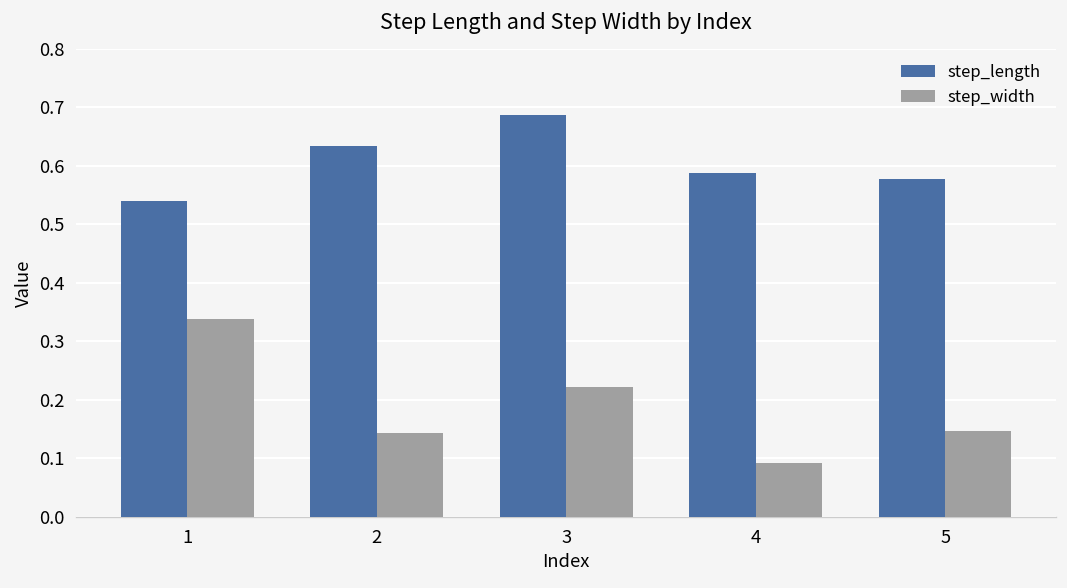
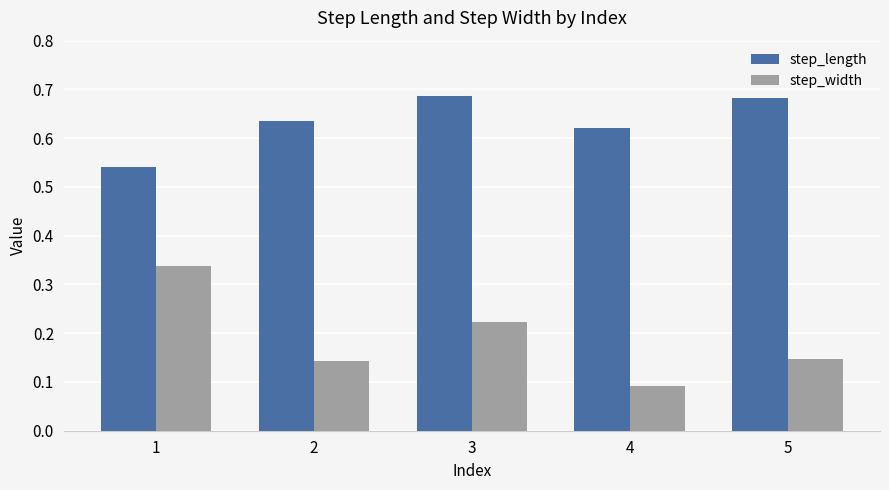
  {
    "step_length": {
      "1": 0.54,
      "2": 0.63,
      "3": 0.69,
-     "4": 0.59,
-     "5": 0.58
+     "4": 0.62,
+     "5": 0.68
    },
    "step_width": {
      "1": 0.34,
      "2": 0.14,
      "3": 0.22,
      "4": 0.09,
      "5": 0.15
    }
  }
